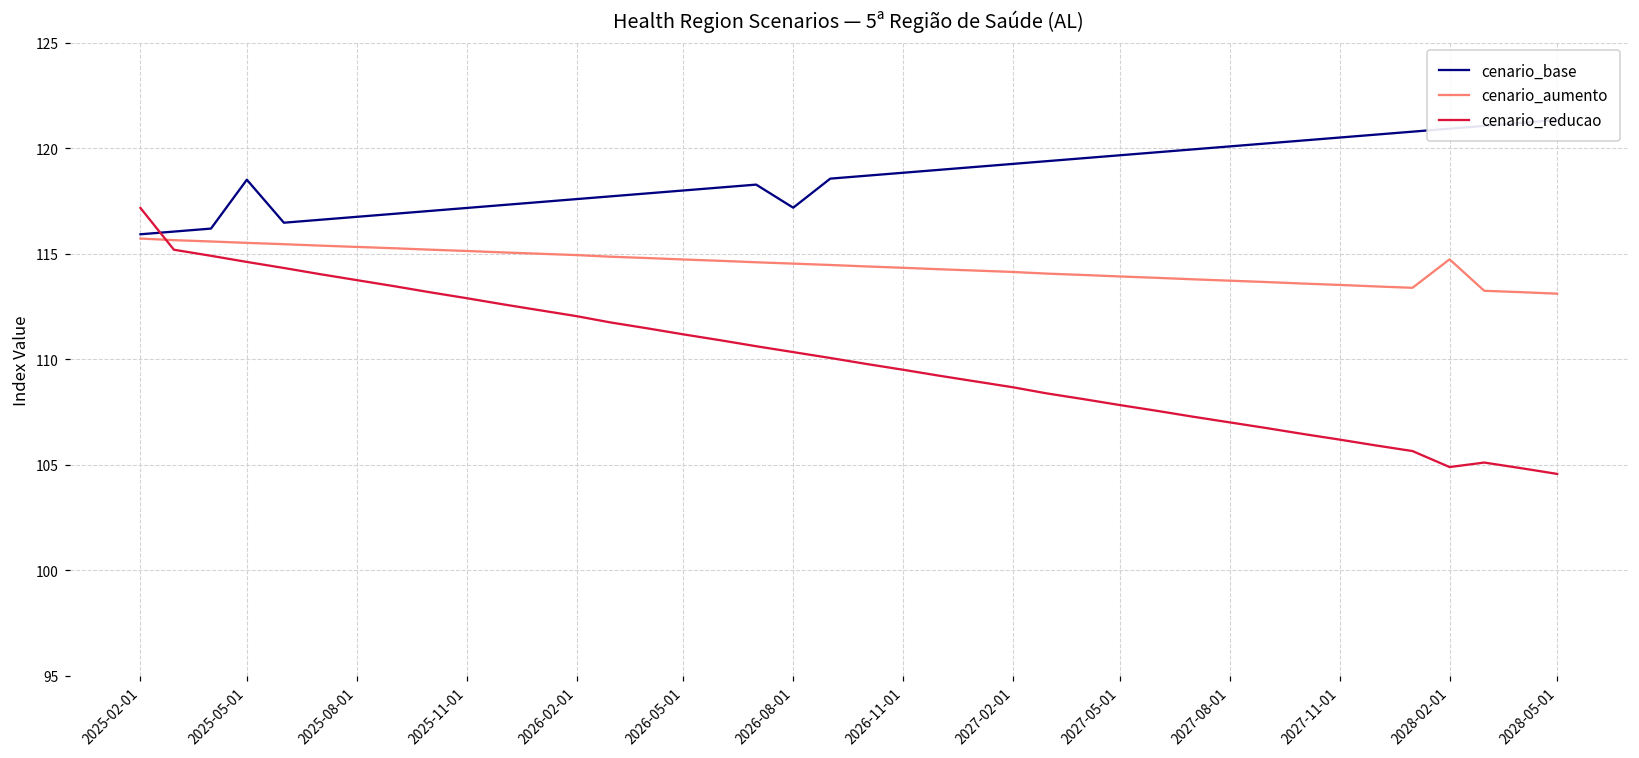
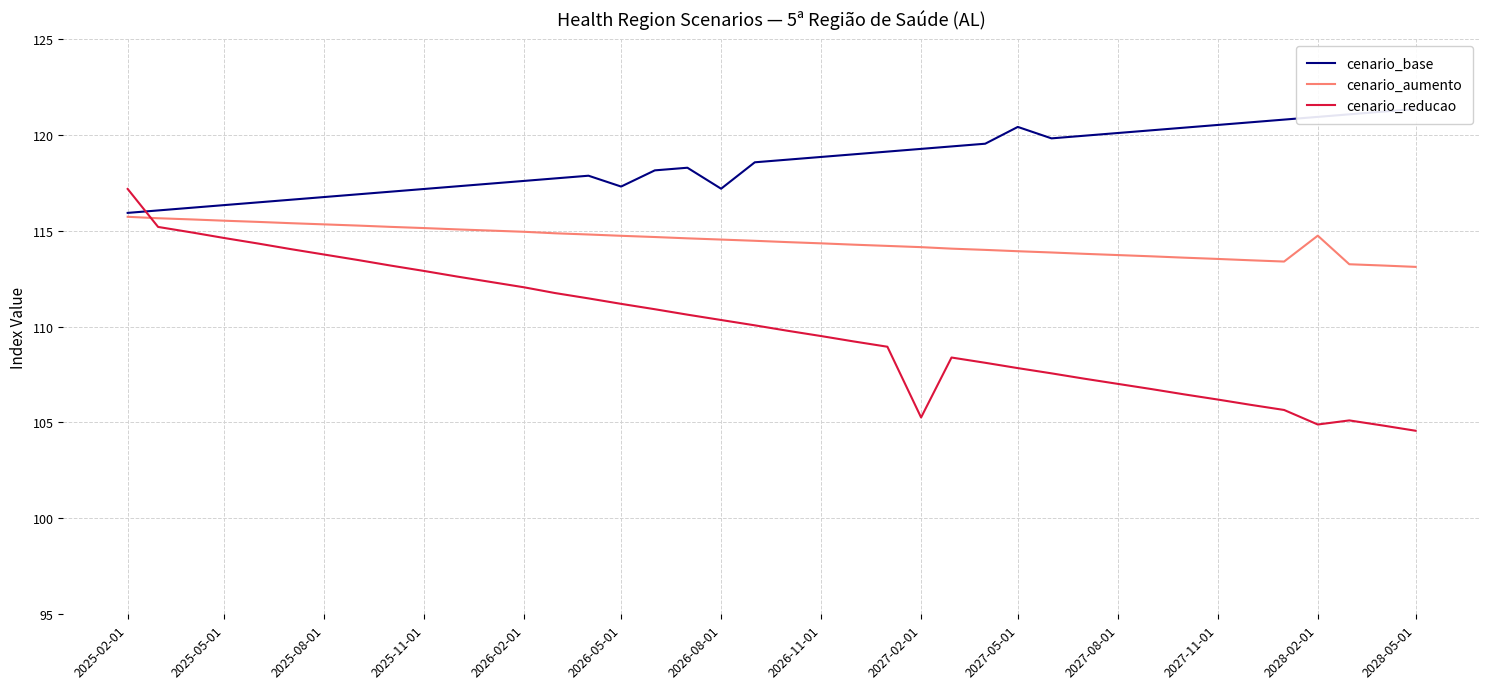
  {
    "cenario_base": {
      "2025-02-01": 115.9,
-     "2025-05-01": 118.5,
+     "2025-05-01": 116.3,
      "2025-08-01": 116.8,
      "2025-11-01": 117.2,
      "2026-02-01": 117.6,
-     "2026-05-01": 118.0,
+     "2026-05-01": 117.3,
      "2026-08-01": 117.2,
      "2026-11-01": 118.8,
      "2027-02-01": 119.3,
-     "2027-05-01": 119.7,
+     "2027-05-01": 120.4,
      "2027-08-01": 120.1,
      "2027-11-01": 120.5
    },
    "cenario_aumento": {
      "2025-02-01": 115.7,
      "2025-05-01": 115.5,
      "2025-08-01": 115.3,
      "2025-11-01": 115.1,
      "2026-02-01": 114.9,
      "2026-05-01": 114.7,
      "2026-08-01": 114.5,
      "2026-11-01": 114.3,
      "2027-02-01": 114.1,
      "2027-05-01": 113.9,
      "2027-08-01": 113.7,
      "2027-11-01": 113.5,
      "2028-02-01": 114.7,
      "2028-05-01": 113.1
    },
    "cenario_reducao": {
      "2025-02-01": 117.2,
      "2025-05-01": 114.6,
      "2025-08-01": 113.8,
      "2025-11-01": 112.9,
      "2026-02-01": 112.0,
      "2026-05-01": 111.2,
      "2026-08-01": 110.3,
      "2026-11-01": 109.5,
-     "2027-02-01": 108.7,
+     "2027-02-01": 105.3,
      "2027-05-01": 107.8,
      "2027-08-01": 107.0,
      "2027-11-01": 106.2,
      "2028-02-01": 104.9,
      "2028-05-01": 104.6
    }
  }
